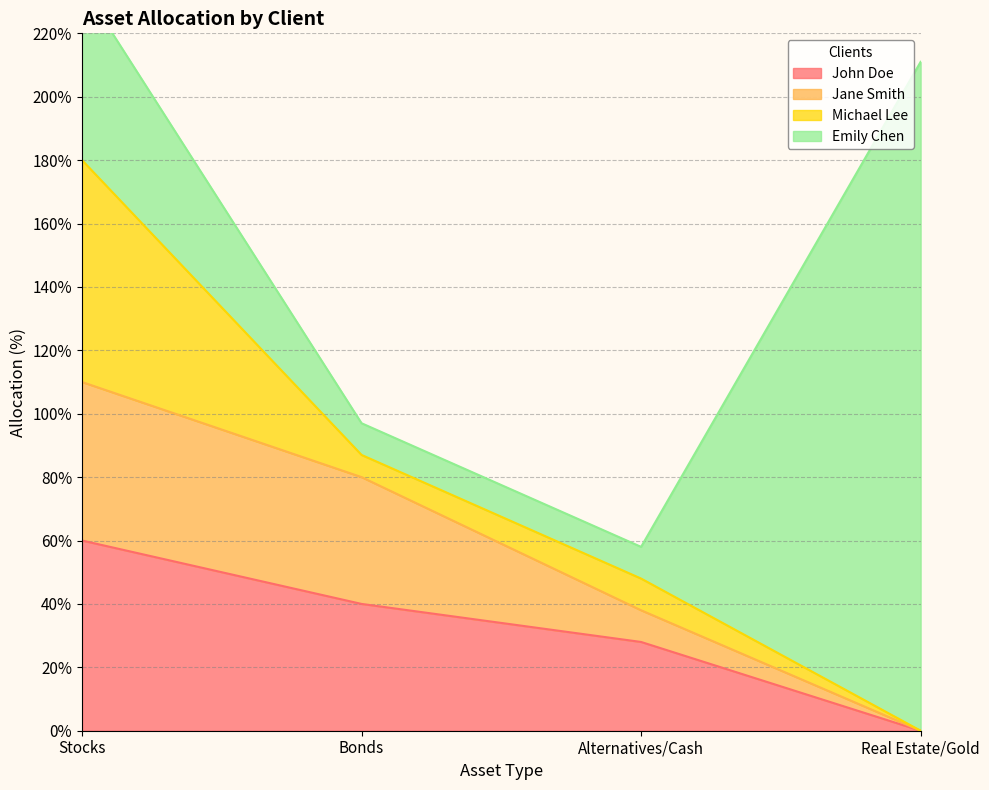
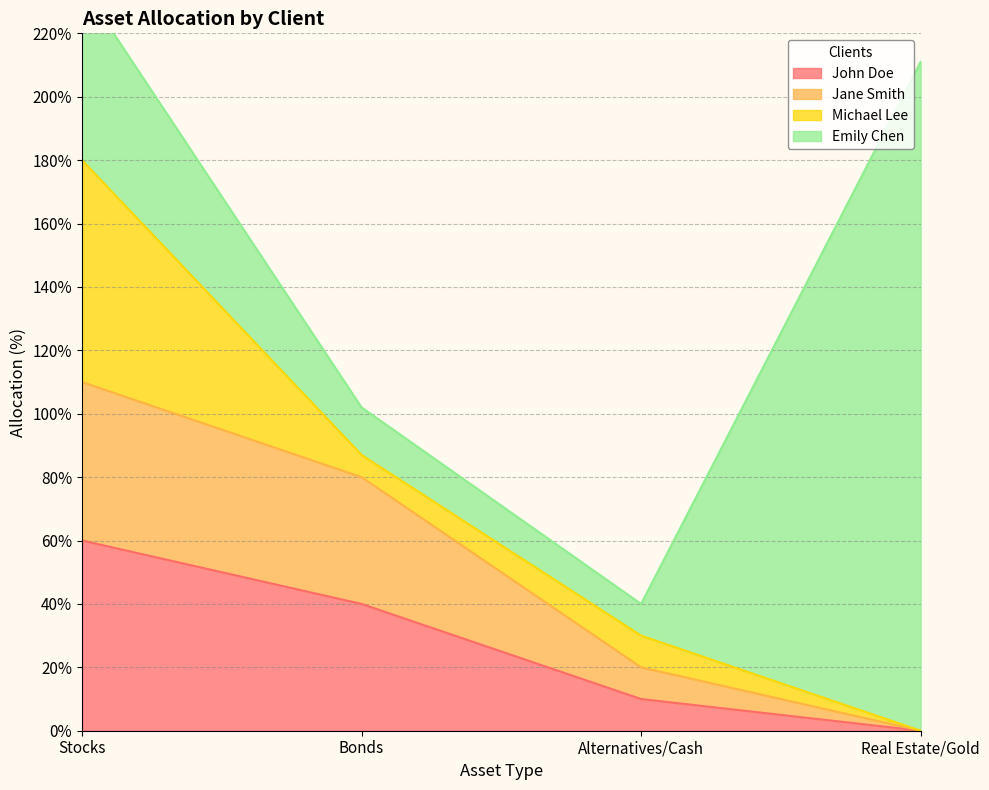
  {
    "John Doe": {
      "Stocks": "60%",
      "Bonds": "40%",
-     "Alternatives/Cash": "28%"
+     "Alternatives/Cash": "10%"
    },
    "Jane Smith": {
      "Stocks": "50%",
      "Bonds": "40%",
      "Alternatives/Cash": "10%"
    },
    "Michael Lee": {
      "Stocks": "70%",
      "Bonds": "7%",
      "Alternatives/Cash": "10%"
    },
    "Emily Chen": {
-     "Bonds": "10%",
+     "Bonds": "15%",
      "Alternatives/Cash": "10%",
      "Real Estate/Gold": "211%"
    }
  }
